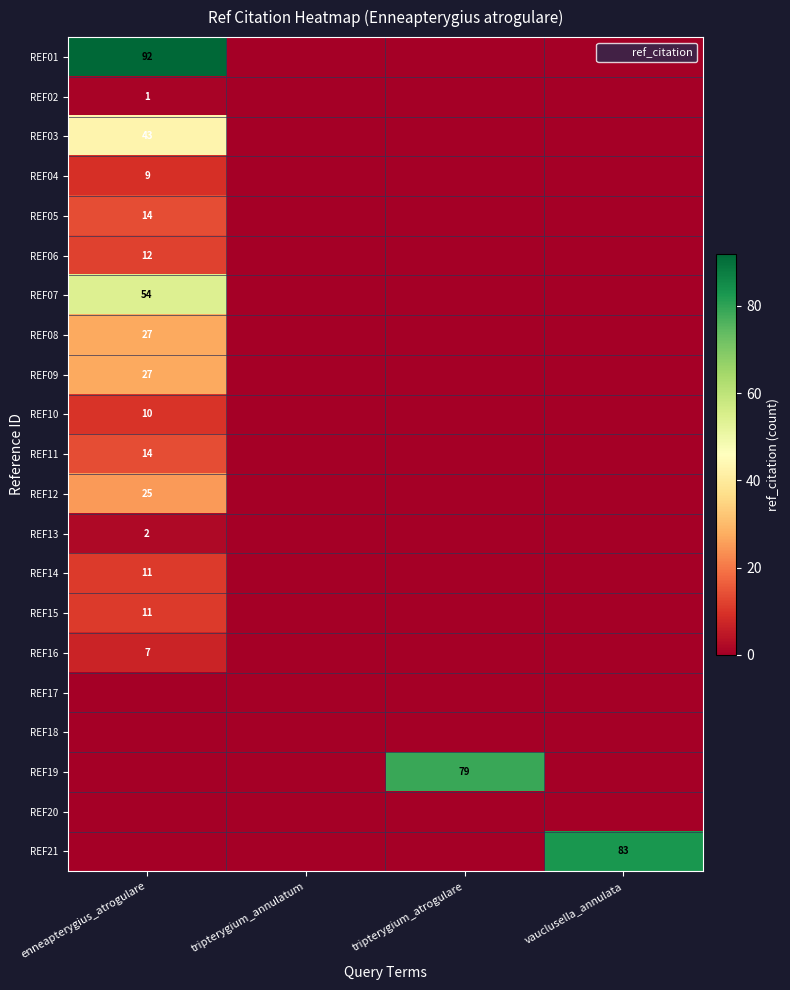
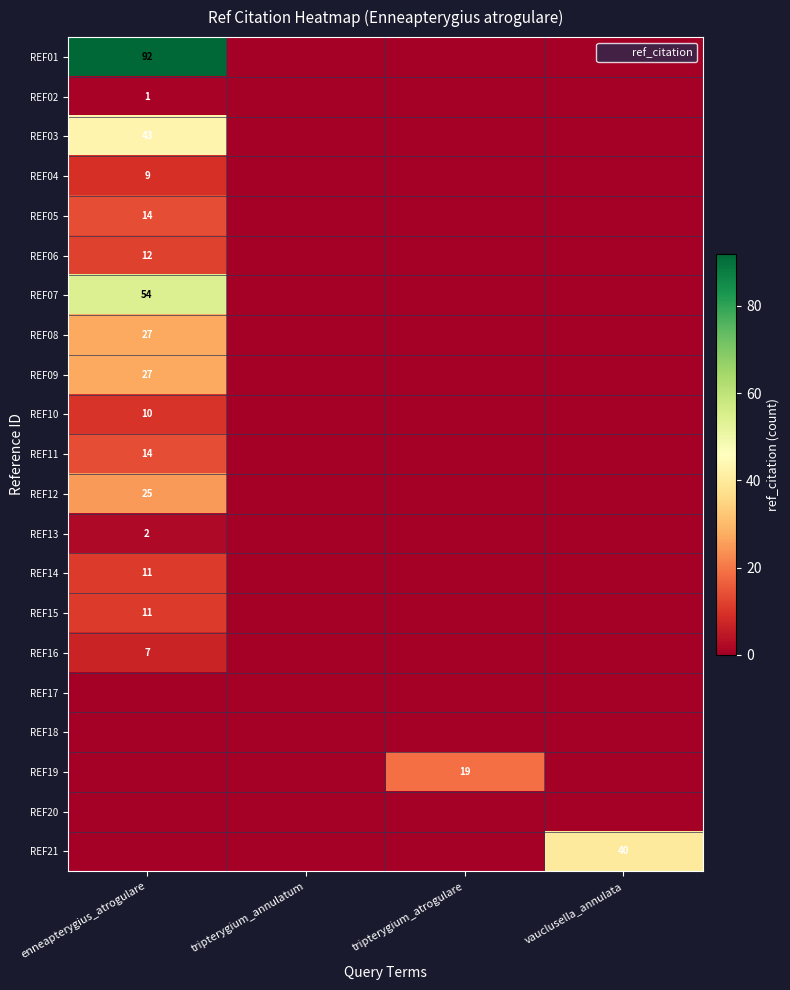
  {
    "REF01": {
      "enneapterygius_atrogulare": 92
    },
    "REF02": {
      "enneapterygius_atrogulare": 1
    },
    "REF03": {
      "enneapterygius_atrogulare": 43
    },
    "REF04": {
      "enneapterygius_atrogulare": 9
    },
    "REF05": {
      "enneapterygius_atrogulare": 14
    },
    "REF06": {
      "enneapterygius_atrogulare": 12
    },
    "REF07": {
      "enneapterygius_atrogulare": 54
    },
    "REF08": {
      "enneapterygius_atrogulare": 27
    },
    "REF09": {
      "enneapterygius_atrogulare": 27
    },
    "REF10": {
      "enneapterygius_atrogulare": 10
    },
    "REF11": {
      "enneapterygius_atrogulare": 14
    },
    "REF12": {
      "enneapterygius_atrogulare": 25
    },
    "REF13": {
      "enneapterygius_atrogulare": 2
    },
    "REF14": {
      "enneapterygius_atrogulare": 11
    },
    "REF15": {
      "enneapterygius_atrogulare": 11
    },
    "REF16": {
      "enneapterygius_atrogulare": 7
    },
    "REF19": {
-     "tripterygium_atrogulare": 79
+     "tripterygium_atrogulare": 19
    },
    "REF21": {
-     "vauclusella_annulata": 83
+     "vauclusella_annulata": 40
    }
  }
